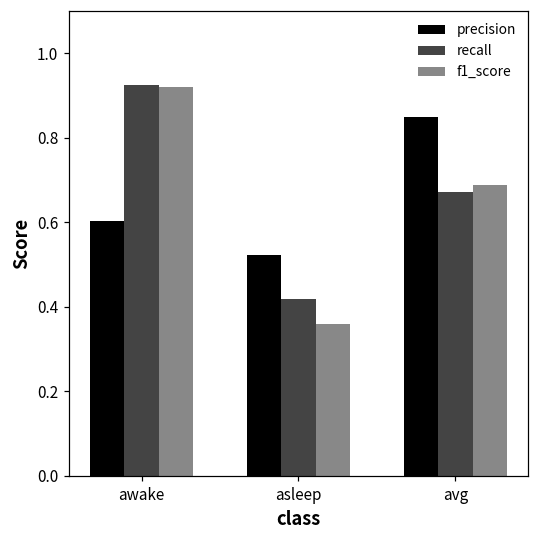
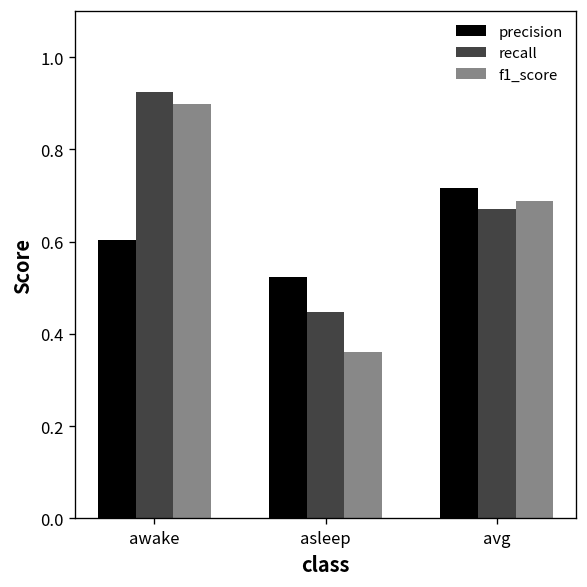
  {
    "precision": {
      "awake": 0.60,
      "asleep": 0.52,
-     "avg": 0.85
+     "avg": 0.72
    },
    "recall": {
      "awake": 0.92,
-     "asleep": 0.42,
+     "asleep": 0.45,
      "avg": 0.67
    },
    "f1_score": {
-     "awake": 0.92,
+     "awake": 0.90,
      "asleep": 0.36,
      "avg": 0.69
    }
  }
